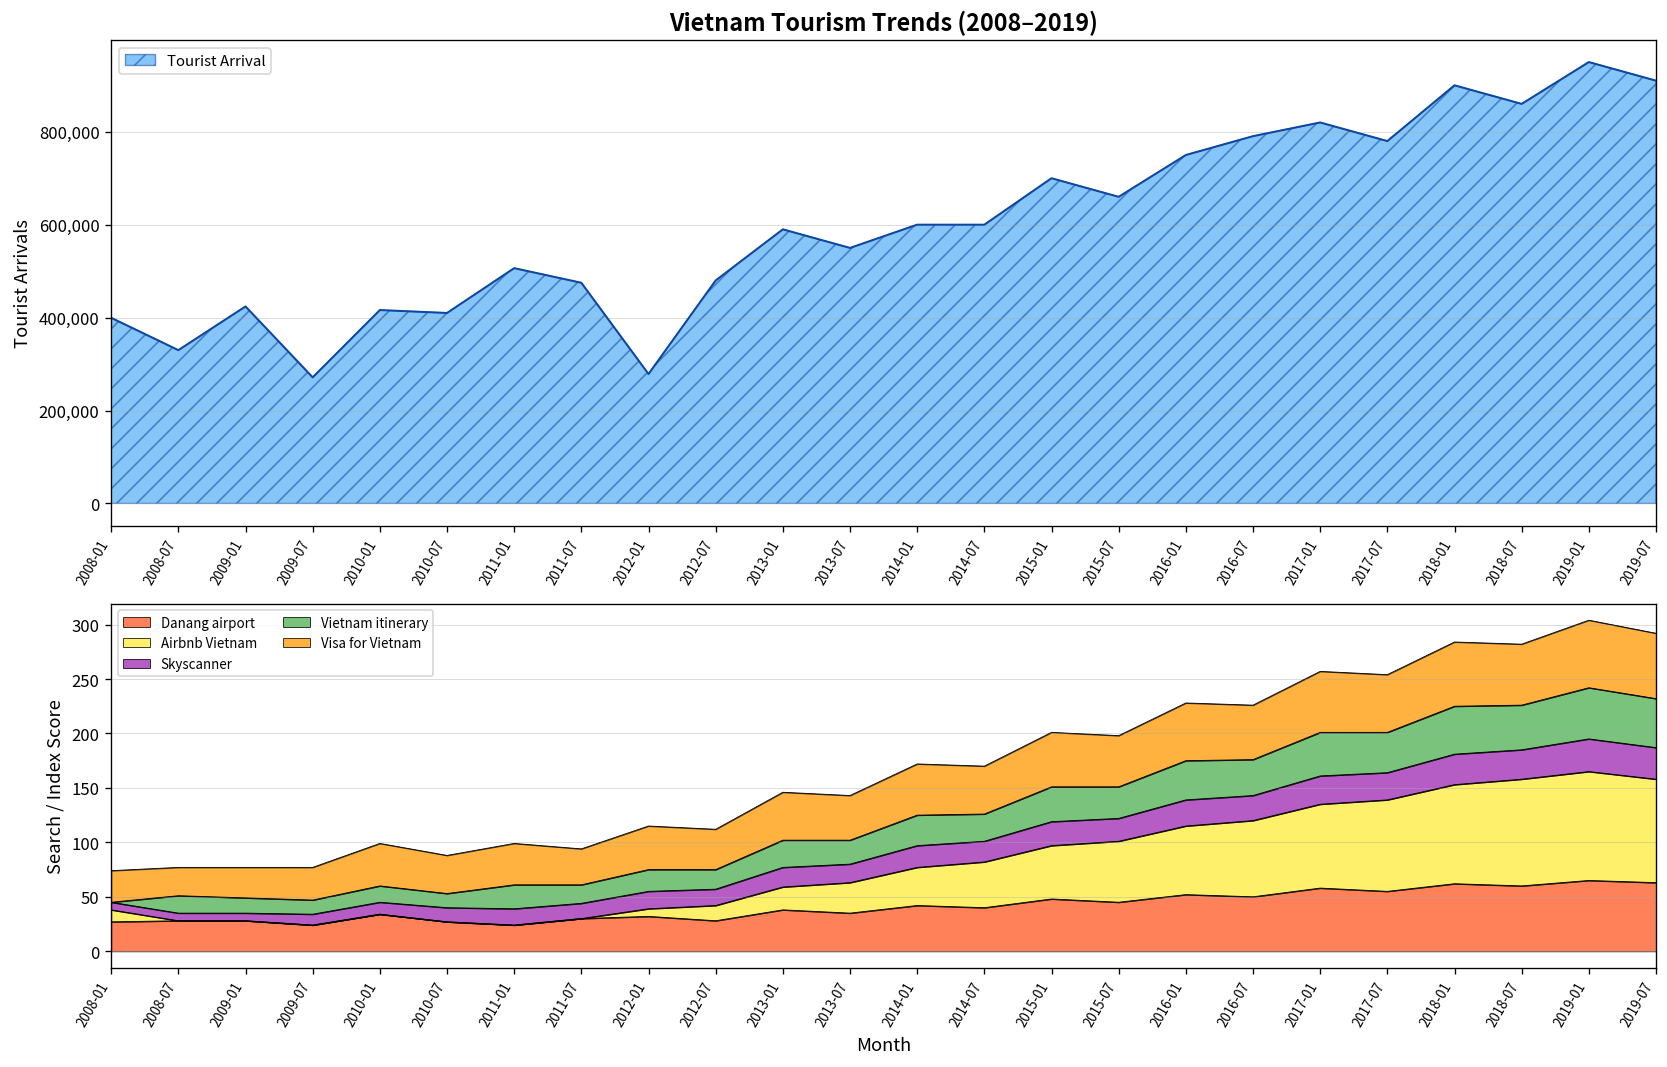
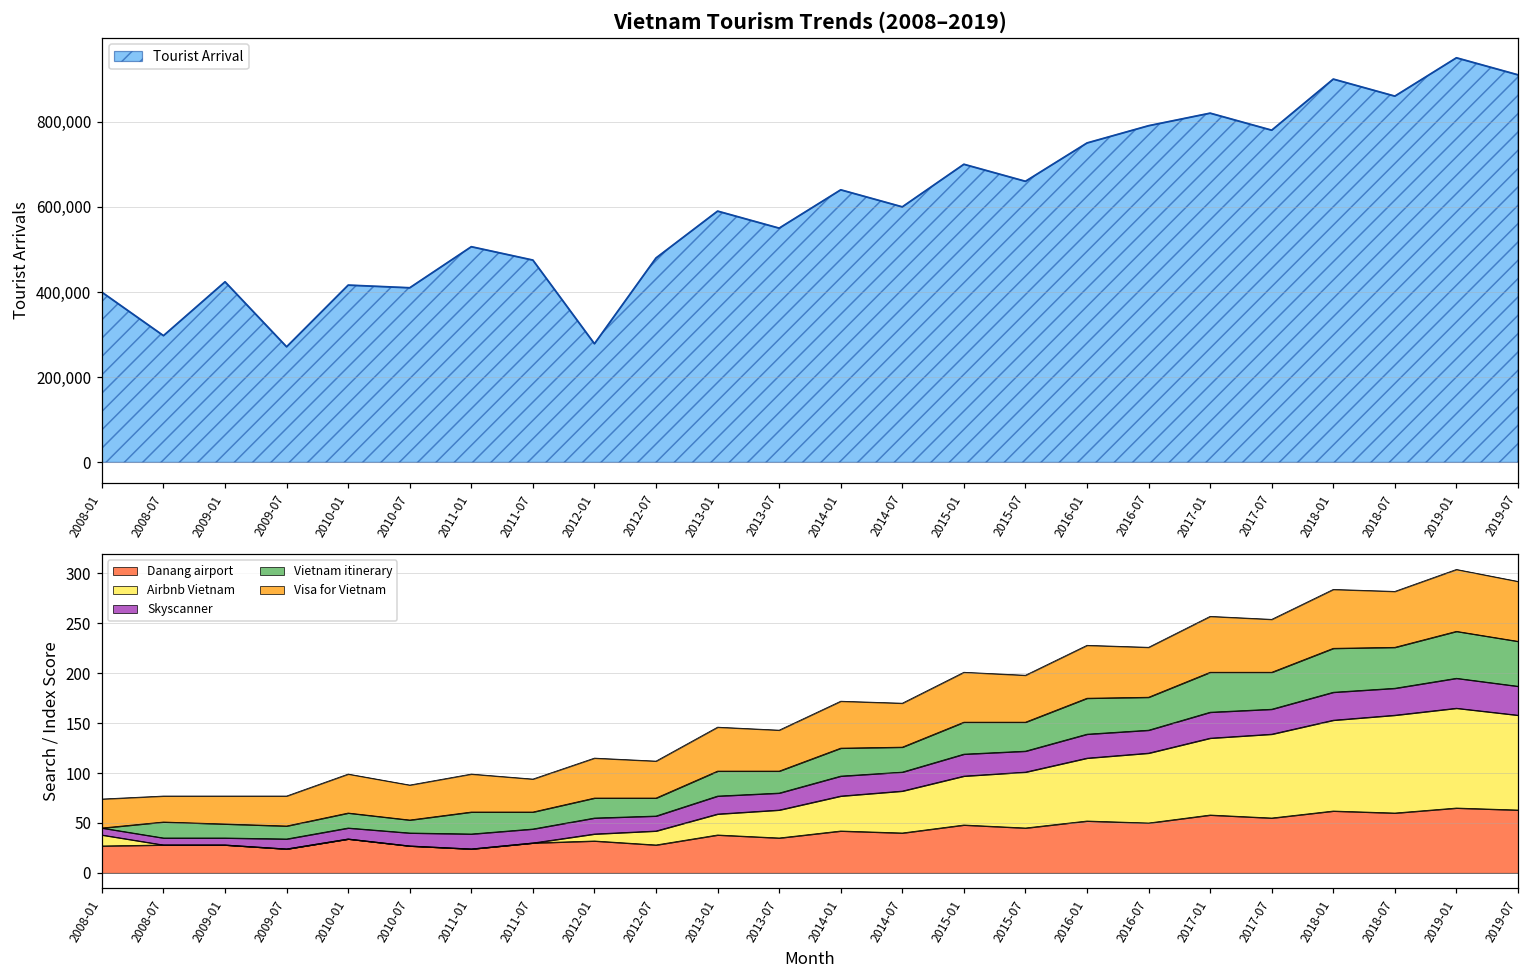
  {
    "Vietnam Tourism Trends (2008–2019)": {
      "2008-01": "400,000",
-     "2008-07": "330,000",
+     "2008-07": "300,000",
      "2009-01": "420,000",
      "2009-07": "270,000",
      "2010-01": "420,000",
      "2010-07": "410,000",
      "2011-01": "510,000",
      "2011-07": "480,000",
      "2012-01": "280,000",
      "2012-07": "480,000",
      "2013-01": "590,000",
      "2013-07": "550,000",
-     "2014-01": "600,000",
+     "2014-01": "640,000",
      "2014-07": "600,000",
      "2015-01": "700,000",
      "2015-07": "660,000",
      "2016-01": "750,000",
      "2016-07": "790,000",
      "2017-01": "820,000",
      "2017-07": "780,000",
      "2018-01": "900,000",
      "2018-07": "860,000",
      "2019-01": "950,000",
      "2019-07": "910,000"
    }
  }
